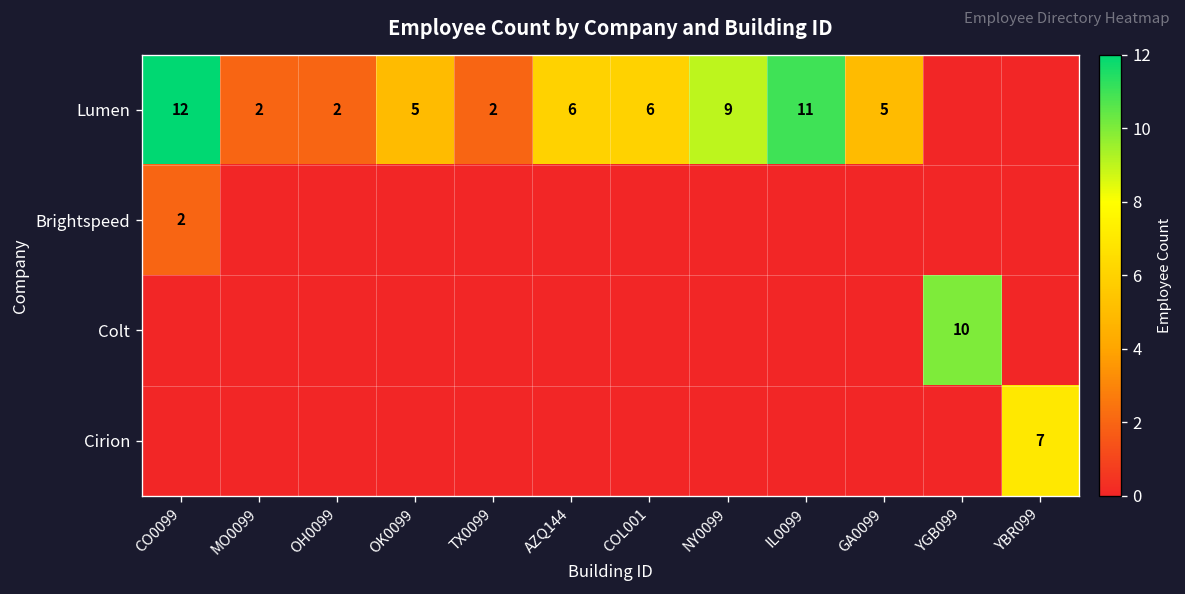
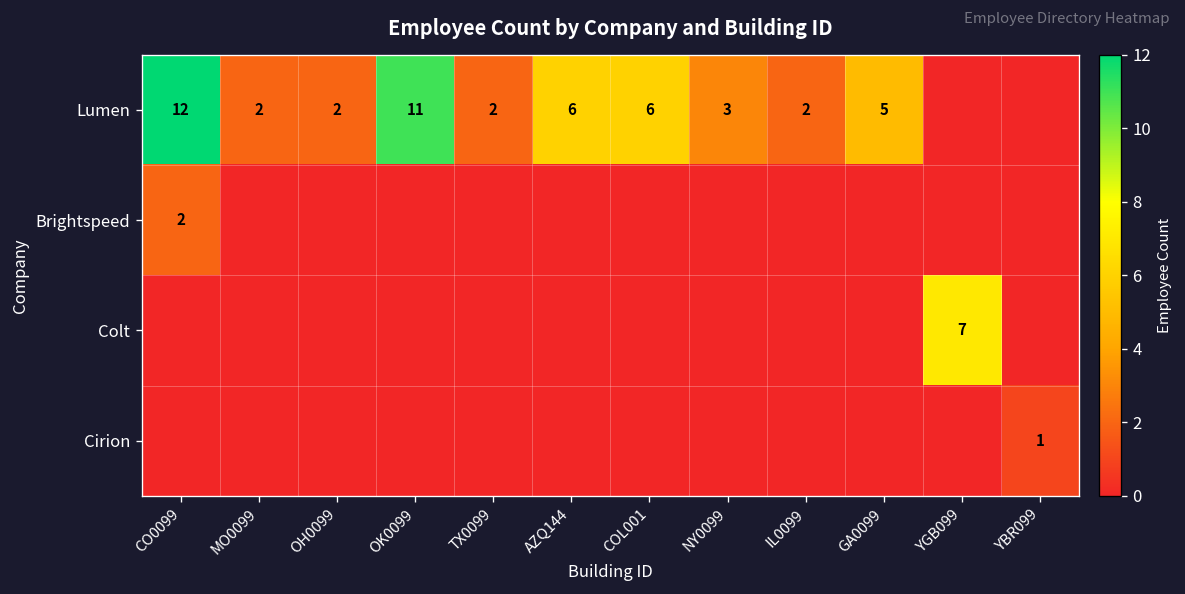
  {
    "Lumen": {
      "CO0099": 12,
      "MO0099": 2,
      "OH0099": 2,
-     "OK0099": 5,
+     "OK0099": 11,
      "TX0099": 2,
      "AZQ144": 6,
      "COL001": 6,
-     "NY0099": 9,
-     "IL0099": 11,
+     "NY0099": 3,
+     "IL0099": 2,
      "GA0099": 5
    },
    "Brightspeed": {
      "CO0099": 2
    },
    "Colt": {
-     "YGB099": 10
+     "YGB099": 7
    },
    "Cirion": {
-     "YBR099": 7
+     "YBR099": 1
    }
  }
